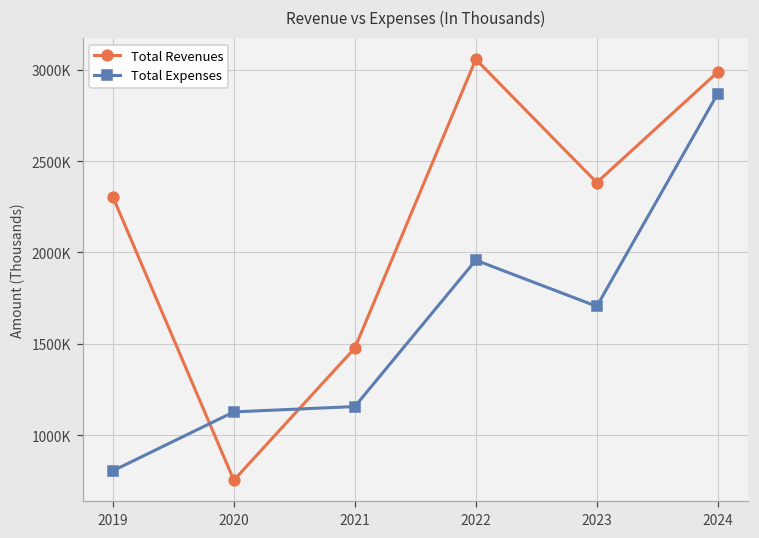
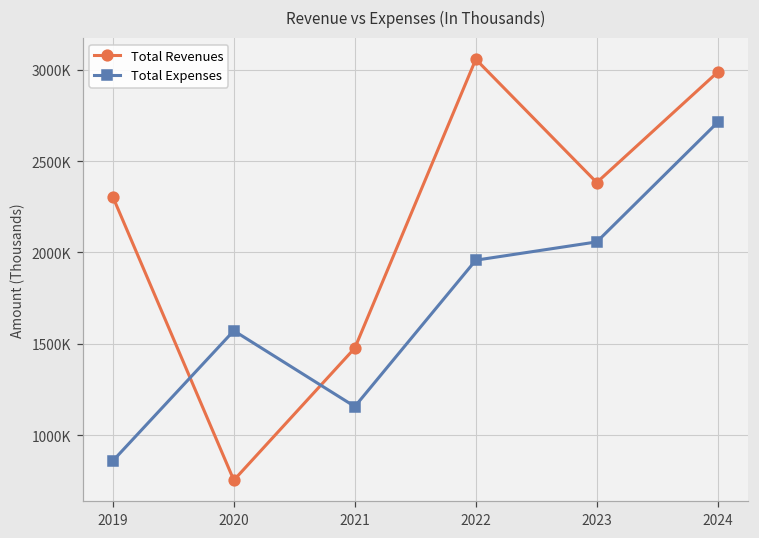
  {
    "Total Revenues": {
      "2019": 2300000,
      "2020": 750000,
      "2021": 1480000,
      "2022": 3060000,
      "2023": 2380000,
      "2024": 2990000
    },
    "Total Expenses": {
-     "2019": 810000,
-     "2020": 1130000,
+     "2019": 860000,
+     "2020": 1570000,
      "2021": 1160000,
      "2022": 1960000,
-     "2023": 1710000,
-     "2024": 2870000
+     "2023": 2060000,
+     "2024": 2710000
    }
  }
